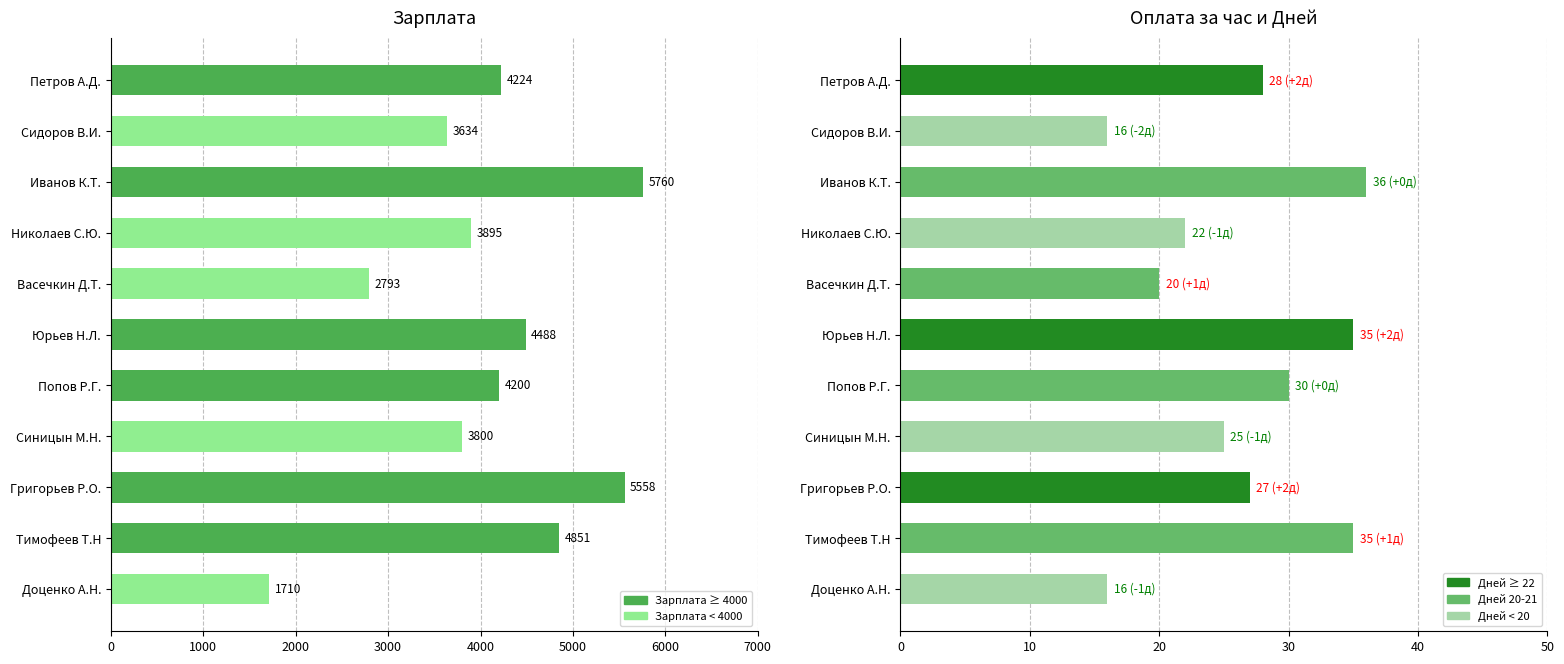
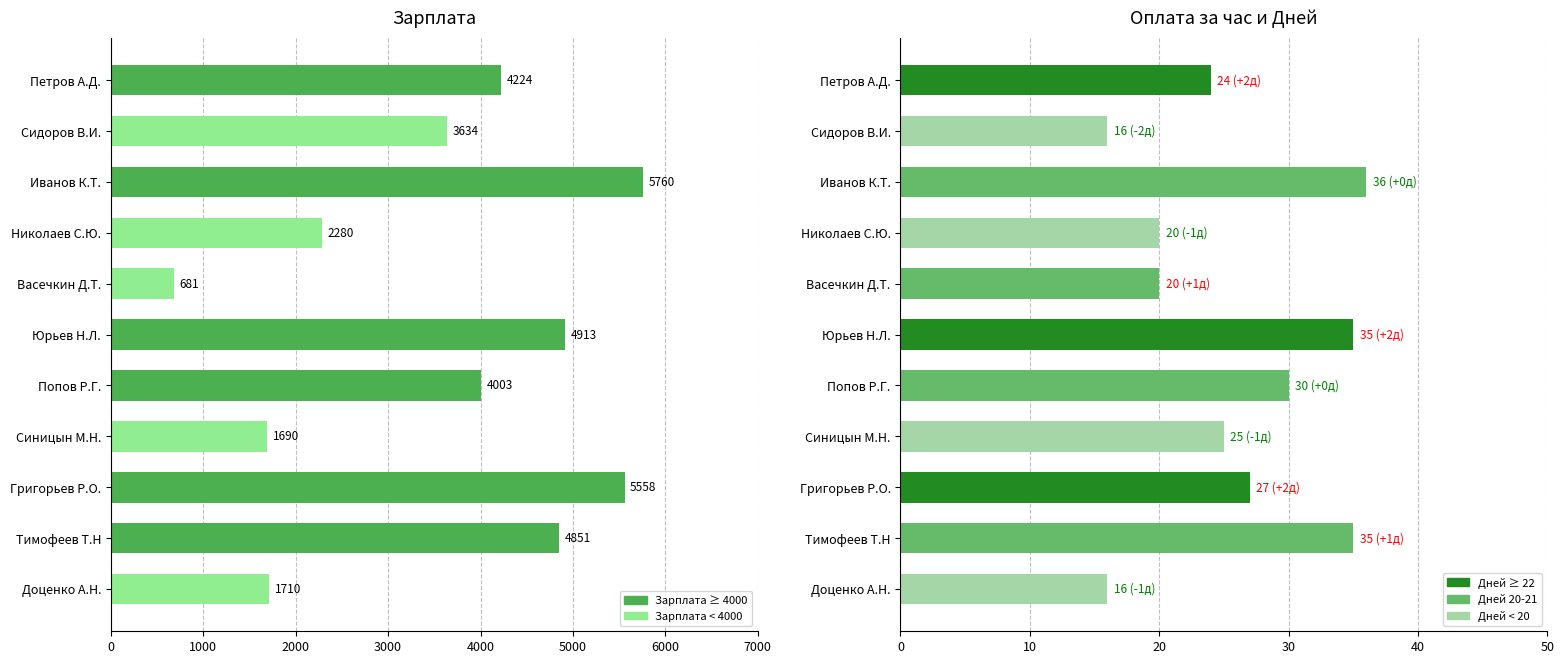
  {
    "Зарплата": {
      "Петров А.Д.": 4224,
      "Сидоров В.И.": 3634,
      "Иванов К.Т.": 5760,
-     "Николаев С.Ю.": 3895,
-     "Васечкин Д.Т.": 2793,
-     "Юрьев Н.Л.": 4488,
-     "Попов Р.Г.": 4200,
-     "Синицын М.Н.": 3800,
+     "Николаев С.Ю.": 2280,
+     "Васечкин Д.Т.": 681,
+     "Юрьев Н.Л.": 4913,
+     "Попов Р.Г.": 4003,
+     "Синицын М.Н.": 1690,
      "Григорьев Р.О.": 5558,
      "Тимофеев Т.Н": 4851,
      "Доценко А.Н.": 1710
    },
    "Оплата за час и Дней": {
-     "Петров А.Д.": 28,
+     "Петров А.Д.": 24,
      "Сидоров В.И.": 16,
      "Иванов К.Т.": 36,
-     "Николаев С.Ю.": 22,
+     "Николаев С.Ю.": 20,
      "Васечкин Д.Т.": 20,
      "Юрьев Н.Л.": 35,
      "Попов Р.Г.": 30,
      "Синицын М.Н.": 25,
      "Григорьев Р.О.": 27,
      "Тимофеев Т.Н": 35,
      "Доценко А.Н.": 16
    }
  }
